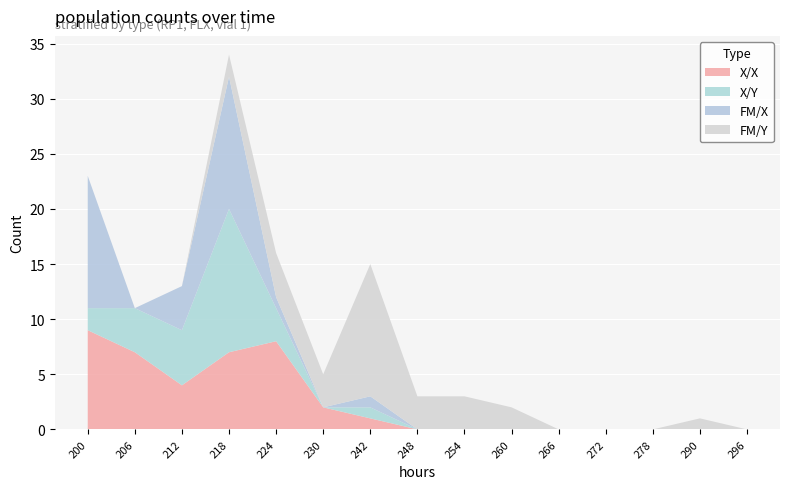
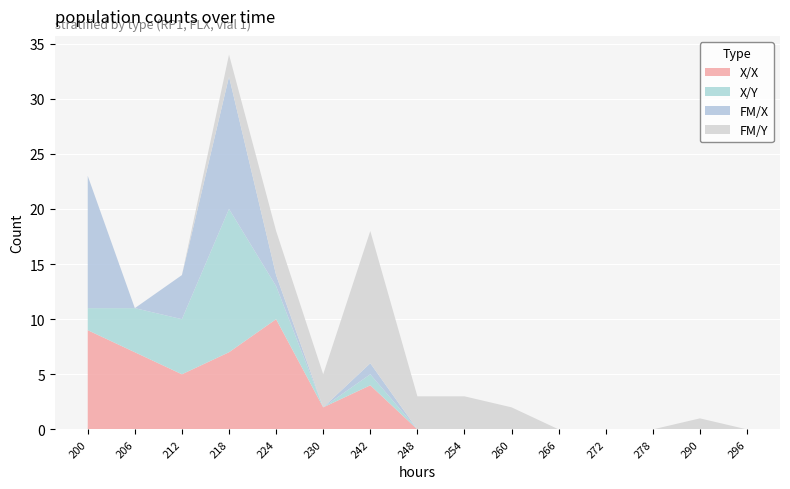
  {
    "X/X": {
      "200": 9,
      "206": 7,
-     "212": 4,
+     "212": 5,
      "218": 7,
-     "224": 8,
-     "242": 1
+     "224": 10,
+     "242": 4
    }
  }
